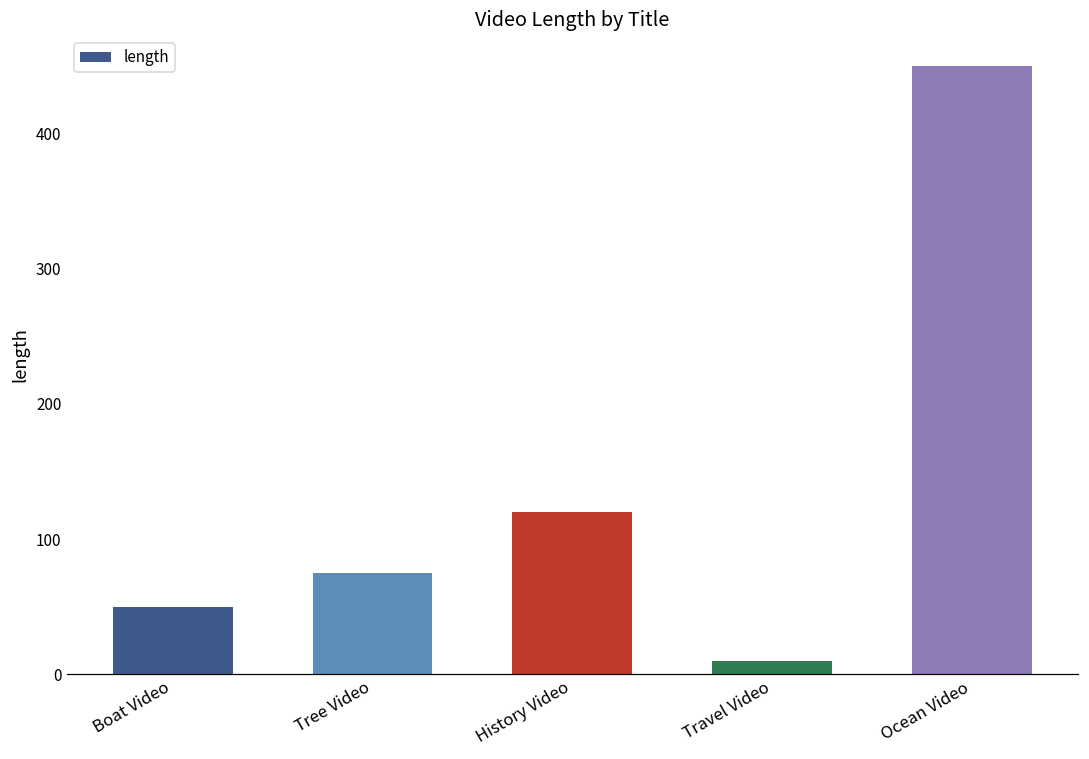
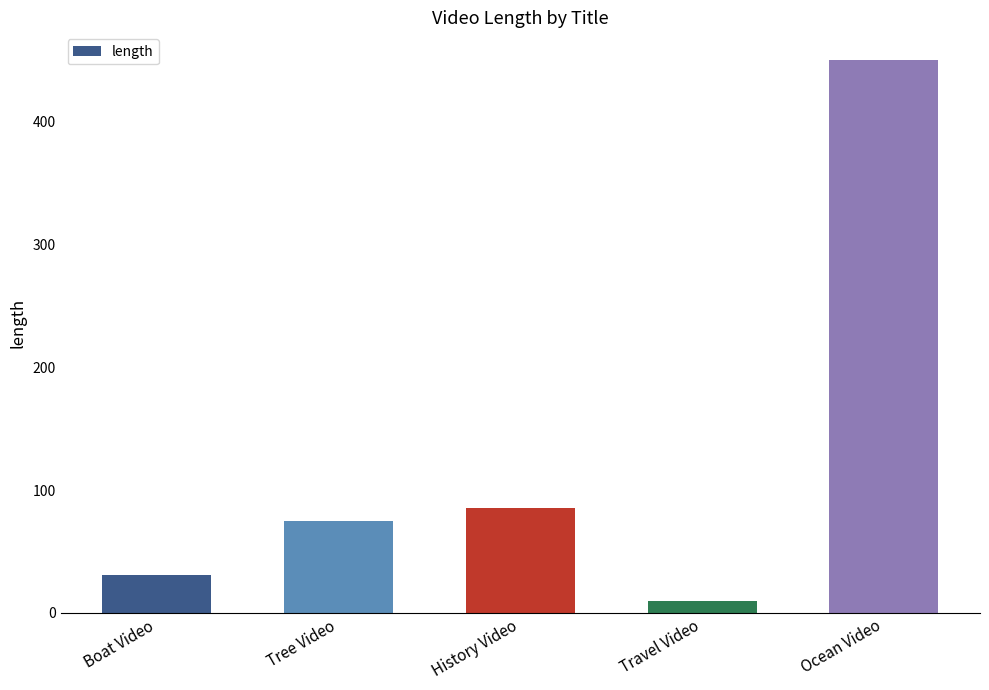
  {
-   "Boat Video": 50,
+   "Boat Video": 31,
    "Tree Video": 75,
-   "History Video": 120,
+   "History Video": 85,
    "Travel Video": 10,
    "Ocean Video": 450
  }
